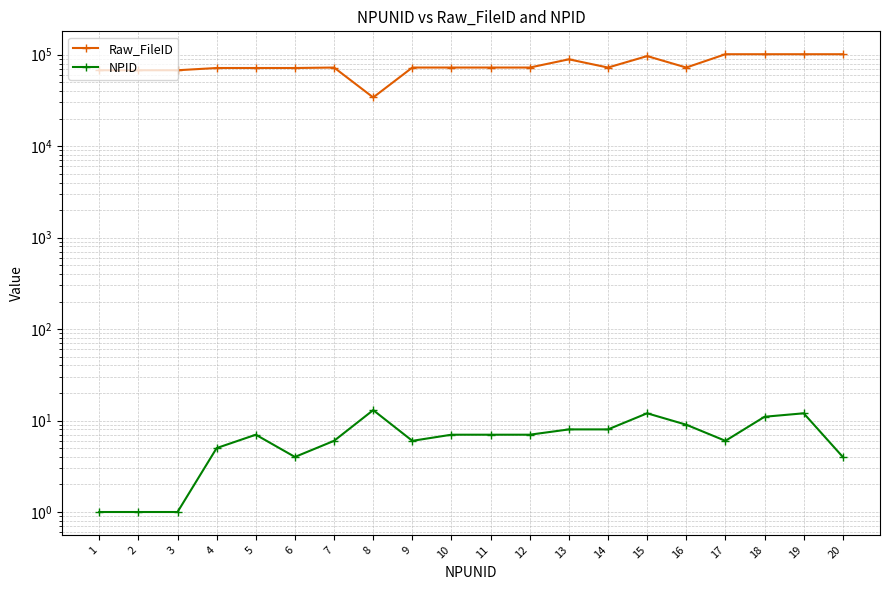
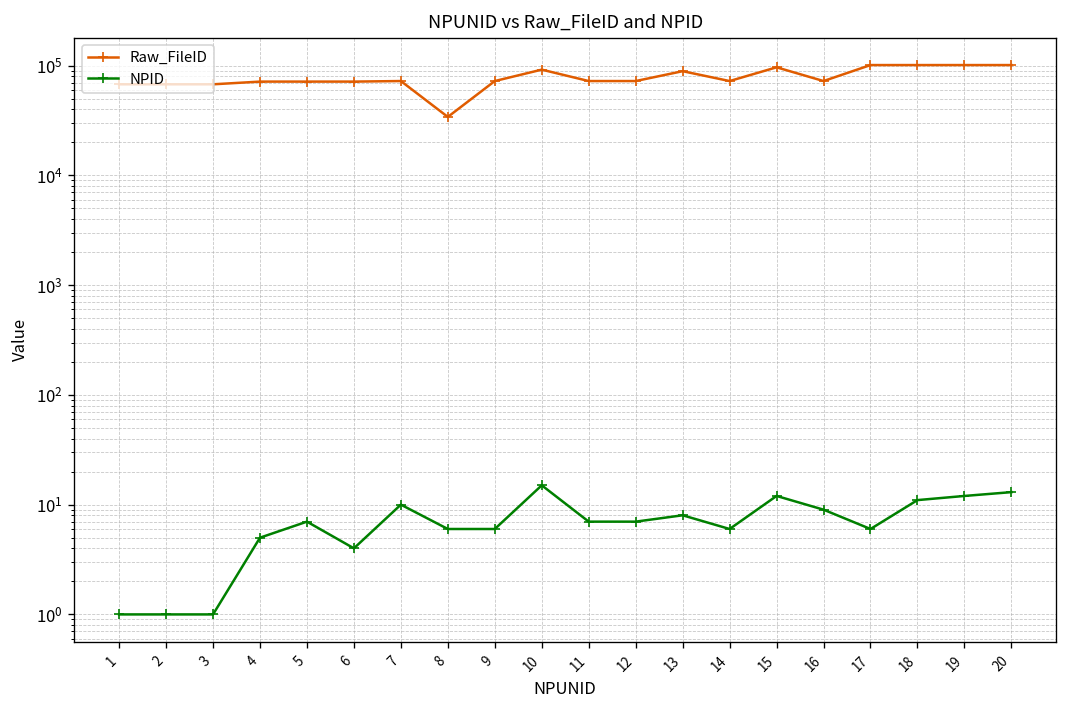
  {
    "Raw_FileID": {
      "4": 70000,
      "5": 70000,
      "6": 70000,
      "7": 70000,
      "8": 34000,
      "9": 70000,
-     "10": 70000,
+     "10": 90000,
      "11": 70000,
      "12": 70000,
      "13": 90000,
      "14": 70000,
      "15": 100000,
      "16": 70000,
      "17": 100000,
      "18": 100000,
      "19": 100000,
      "20": 100000
    },
    "NPID": {
      "1": 1,
      "2": 1,
      "3": 1,
      "4": 5,
      "5": 7,
      "6": 4,
-     "7": 6,
-     "8": 13,
+     "7": 10,
+     "8": 6,
      "9": 6,
-     "10": 7,
+     "10": 15,
      "11": 7,
      "12": 7,
      "13": 8,
-     "14": 8,
+     "14": 6,
      "15": 12,
      "16": 9,
      "17": 6,
      "18": 11,
      "19": 12,
-     "20": 4
+     "20": 13
    }
  }
